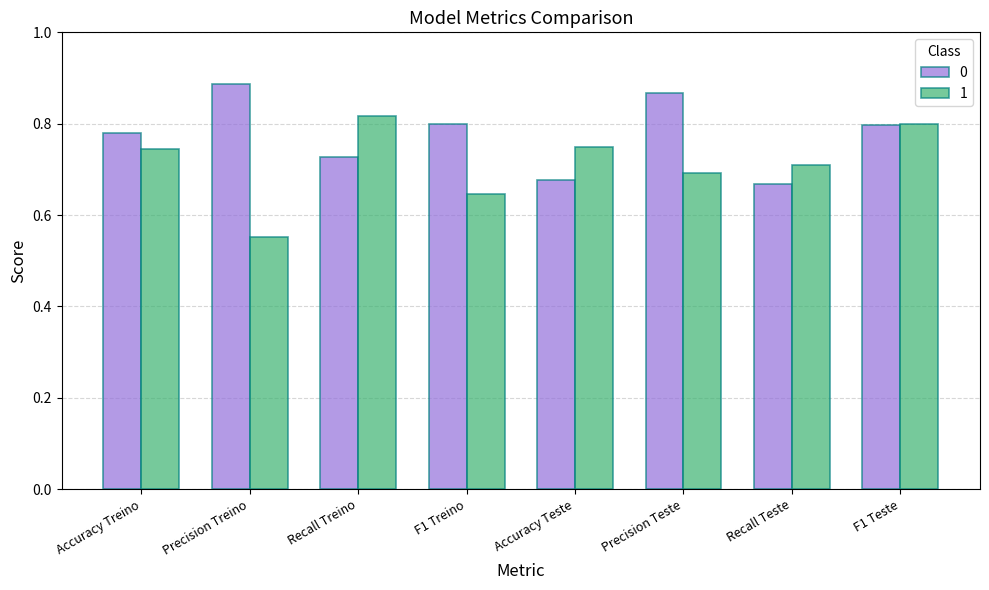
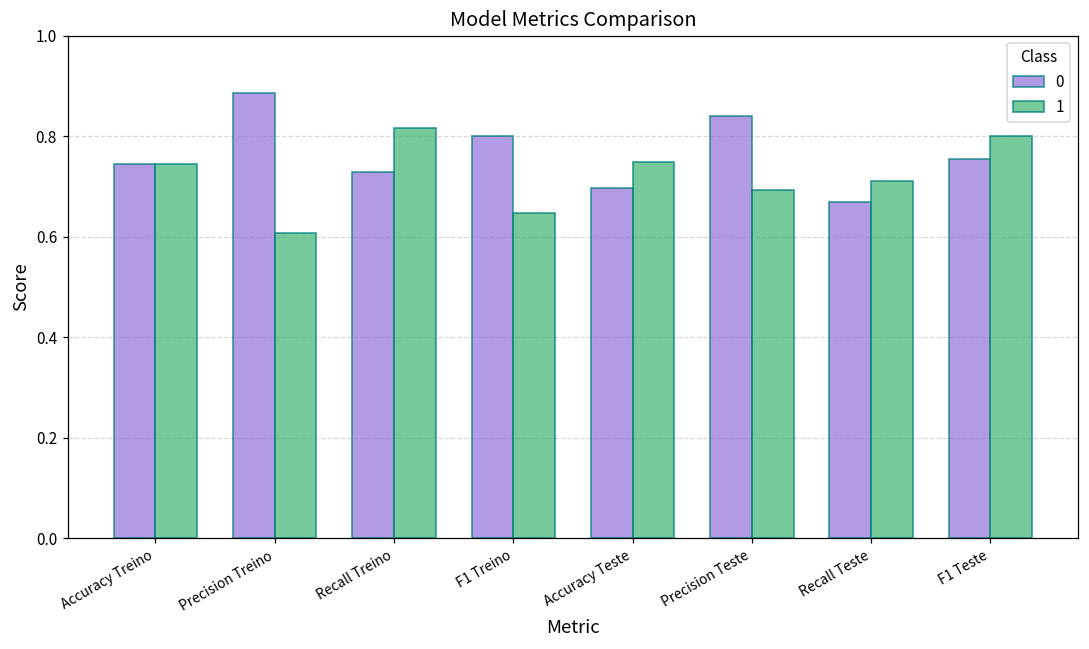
  {
    "0": {
-     "Accuracy Treino": 0.78,
+     "Accuracy Treino": 0.74,
      "Precision Treino": 0.89,
      "Recall Treino": 0.73,
      "F1 Treino": 0.80,
-     "Accuracy Teste": 0.68,
-     "Precision Teste": 0.87,
+     "Accuracy Teste": 0.70,
+     "Precision Teste": 0.84,
      "Recall Teste": 0.67,
-     "F1 Teste": 0.80
+     "F1 Teste": 0.75
    },
    "1": {
      "Accuracy Treino": 0.74,
-     "Precision Treino": 0.55,
+     "Precision Treino": 0.61,
      "Recall Treino": 0.82,
      "F1 Treino": 0.65,
      "Accuracy Teste": 0.75,
      "Precision Teste": 0.69,
      "Recall Teste": 0.71,
      "F1 Teste": 0.80
    }
  }
